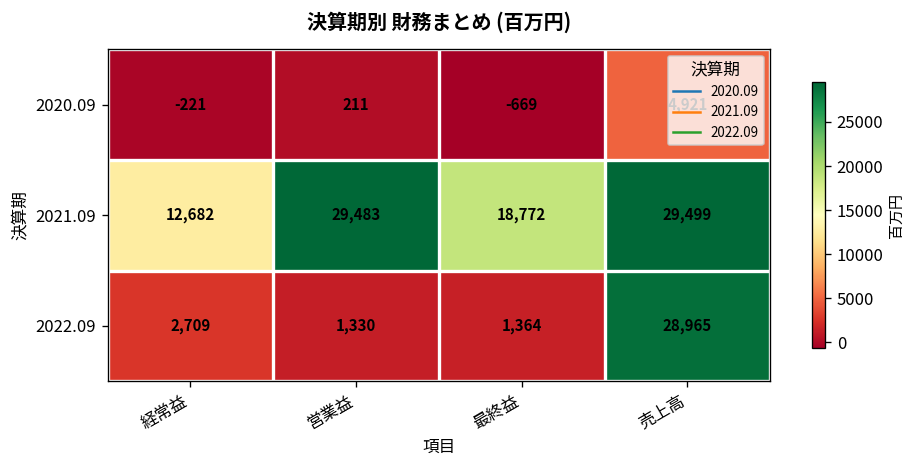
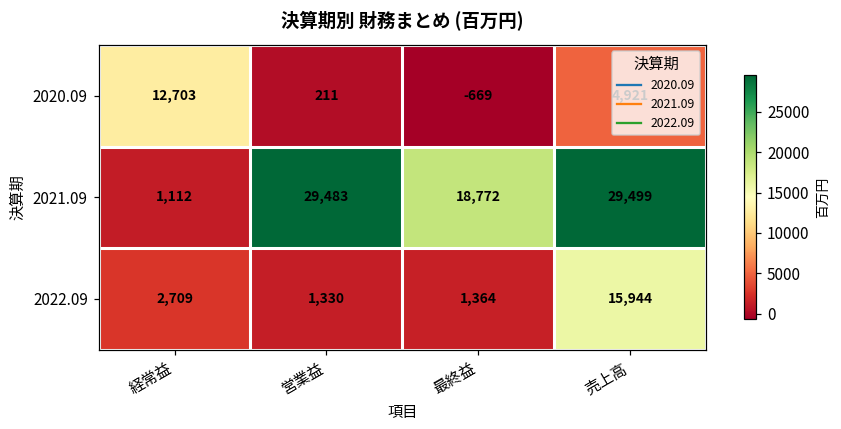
  {
    "2020.09": {
-     "経常益": "-221",
+     "経常益": "12,703",
      "営業益": "211",
      "最終益": "-669"
    },
    "2021.09": {
-     "経常益": "12,682",
+     "経常益": "1,112",
      "営業益": "29,483",
      "最終益": "18,772",
      "売上高": "29,499"
    },
    "2022.09": {
      "経常益": "2,709",
      "営業益": "1,330",
      "最終益": "1,364",
-     "売上高": "28,965"
+     "売上高": "15,944"
    }
  }
